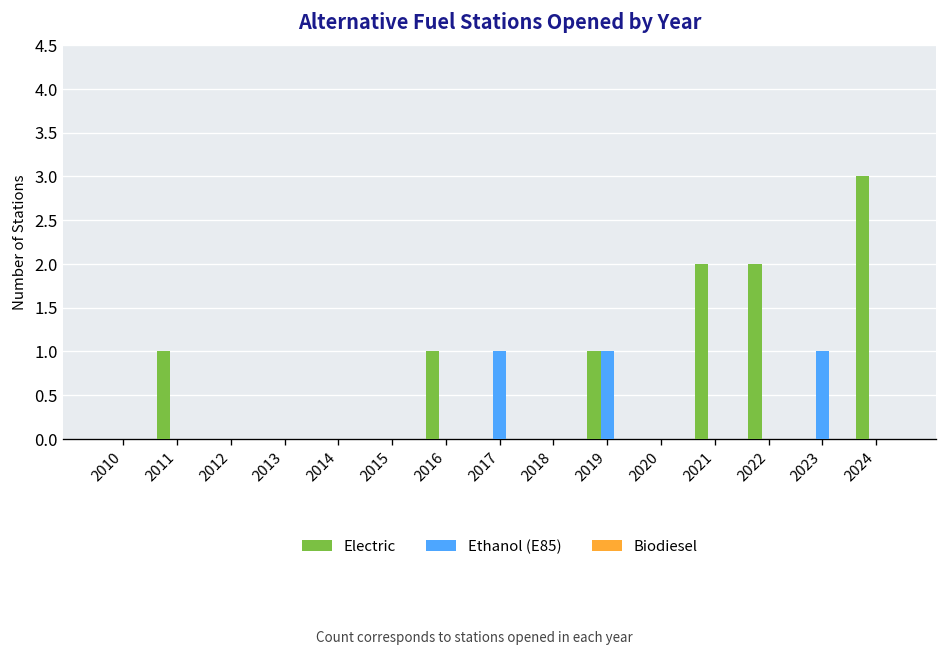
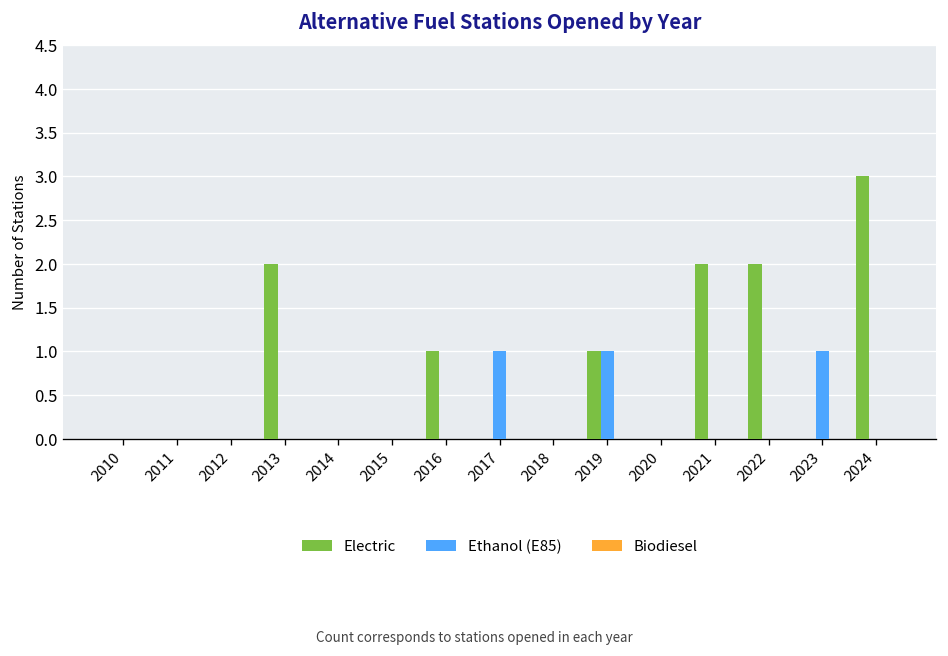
  {
    "Electric": {
      "2010": 0,
-     "2011": 1,
+     "2011": 0,
      "2012": 0,
-     "2013": 0,
+     "2013": 2,
      "2014": 0,
      "2015": 0,
      "2016": 1,
      "2017": 0,
      "2018": 0,
      "2019": 1,
      "2020": 0,
      "2021": 2,
      "2022": 2,
      "2023": 0,
      "2024": 3
    },
    "Ethanol (E85)": {
      "2010": 0,
      "2011": 0,
      "2012": 0,
      "2013": 0,
      "2014": 0,
      "2015": 0,
      "2016": 0,
      "2017": 1,
      "2018": 0,
      "2019": 1,
      "2020": 0,
      "2021": 0,
      "2022": 0,
      "2023": 1,
      "2024": 0
    },
    "Biodiesel": {
      "2010": 0,
      "2011": 0,
      "2012": 0,
      "2013": 0,
      "2014": 0,
      "2015": 0,
      "2016": 0,
      "2017": 0,
      "2018": 0,
      "2019": 0,
      "2020": 0,
      "2021": 0,
      "2022": 0,
      "2023": 0,
      "2024": 0
    }
  }
